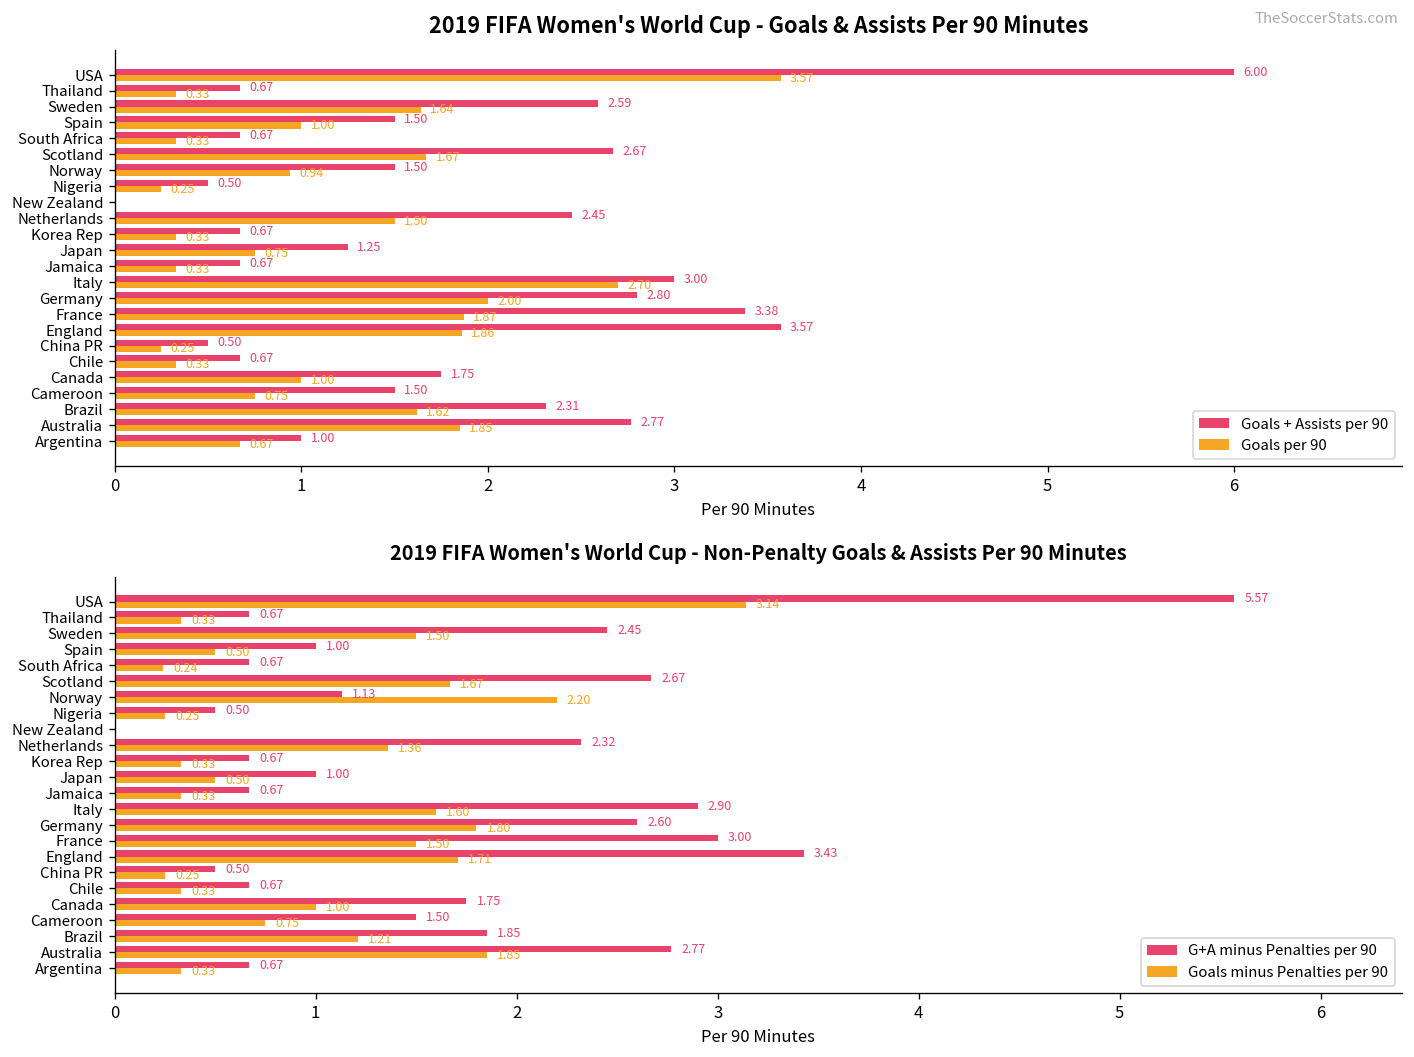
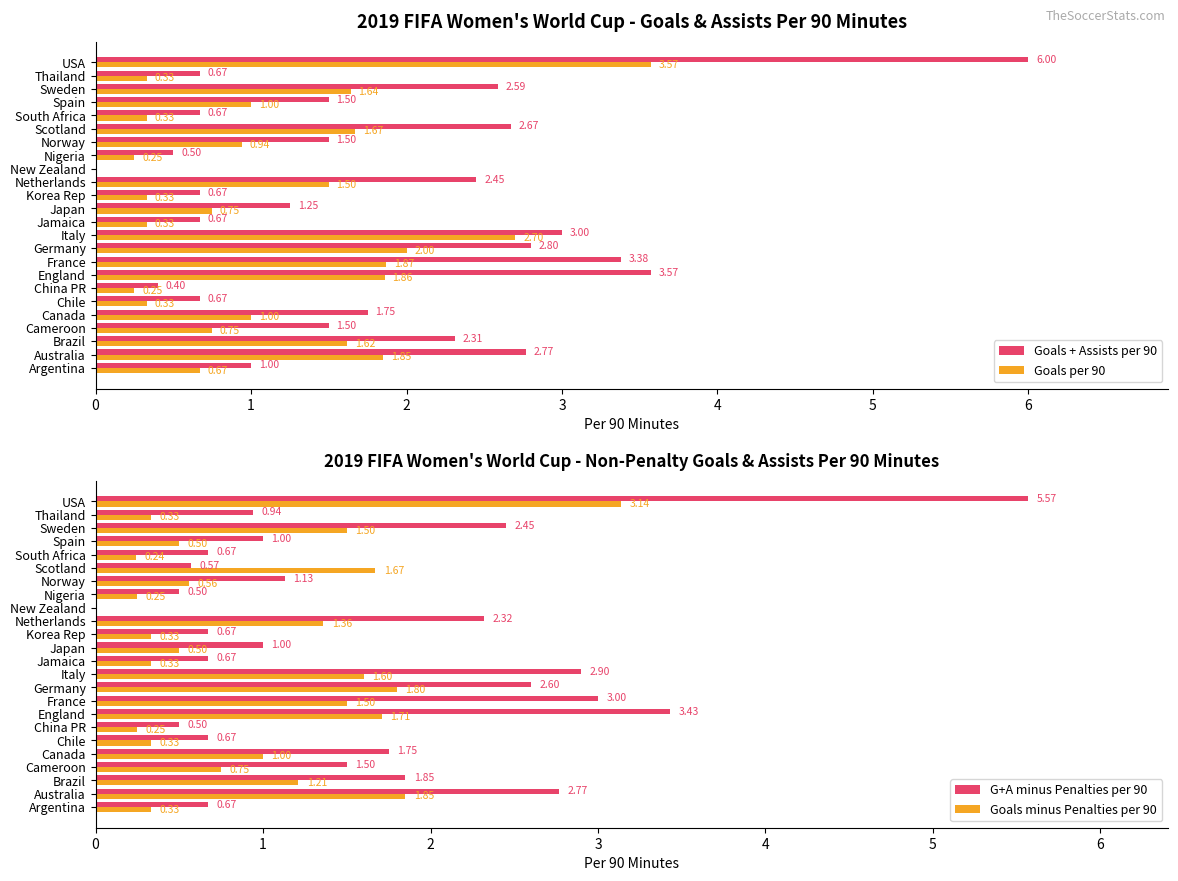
  {
    "2019 FIFA Women's World Cup - Goals & Assists Per 90 Minutes": {
      "Goals + Assists per 90": {
        "USA": 6.00,
        "Thailand": 0.67,
        "Sweden": 2.59,
        "Spain": 1.50,
        "South Africa": 0.67,
        "Scotland": 2.67,
        "Norway": 1.50,
        "Nigeria": 0.50,
        "Netherlands": 2.45,
        "Korea Rep": 0.67,
        "Japan": 1.25,
        "Jamaica": 0.67,
        "Italy": 3.00,
        "Germany": 2.80,
        "France": 3.38,
        "England": 3.57,
-       "China PR": 0.50,
+       "China PR": 0.40,
        "Chile": 0.67,
        "Canada": 1.75,
        "Cameroon": 1.50,
        "Brazil": 2.31,
        "Australia": 2.77,
        "Argentina": 1.00
      },
      "Goals per 90": {
        "USA": 3.57,
        "Thailand": 0.33,
        "Sweden": 1.64,
        "Spain": 1.00,
        "South Africa": 0.33,
        "Scotland": 1.67,
        "Norway": 0.94,
        "Nigeria": 0.25,
        "Netherlands": 1.50,
        "Korea Rep": 0.33,
        "Japan": 0.75,
        "Jamaica": 0.33,
        "Italy": 2.70,
        "Germany": 2.00,
        "France": 1.87,
        "England": 1.86,
        "China PR": 0.25,
        "Chile": 0.33,
        "Canada": 1.00,
        "Cameroon": 0.75,
        "Brazil": 1.62,
        "Australia": 1.85,
        "Argentina": 0.67
      }
    },
    "2019 FIFA Women's World Cup - Non-Penalty Goals & Assists Per 90 Minutes": {
      "G+A minus Penalties per 90": {
        "USA": 5.57,
-       "Thailand": 0.67,
+       "Thailand": 0.94,
        "Sweden": 2.45,
        "Spain": 1.00,
        "South Africa": 0.67,
-       "Scotland": 2.67,
+       "Scotland": 0.57,
        "Norway": 1.13,
        "Nigeria": 0.50,
        "Netherlands": 2.32,
        "Korea Rep": 0.67,
        "Japan": 1.00,
        "Jamaica": 0.67,
        "Italy": 2.90,
        "Germany": 2.60,
        "France": 3.00,
        "England": 3.43,
        "China PR": 0.50,
        "Chile": 0.67,
        "Canada": 1.75,
        "Cameroon": 1.50,
        "Brazil": 1.85,
        "Australia": 2.77,
        "Argentina": 0.67
      },
      "Goals minus Penalties per 90": {
        "USA": 3.14,
        "Thailand": 0.33,
        "Sweden": 1.50,
        "Spain": 0.50,
        "South Africa": 0.24,
        "Scotland": 1.67,
-       "Norway": 2.20,
+       "Norway": 0.56,
        "Nigeria": 0.25,
        "Netherlands": 1.36,
        "Korea Rep": 0.33,
        "Japan": 0.50,
        "Jamaica": 0.33,
        "Italy": 1.60,
        "Germany": 1.80,
        "France": 1.50,
        "England": 1.71,
        "China PR": 0.25,
        "Chile": 0.33,
        "Canada": 1.00,
        "Cameroon": 0.75,
        "Brazil": 1.21,
        "Australia": 1.85,
        "Argentina": 0.33
      }
    }
  }
